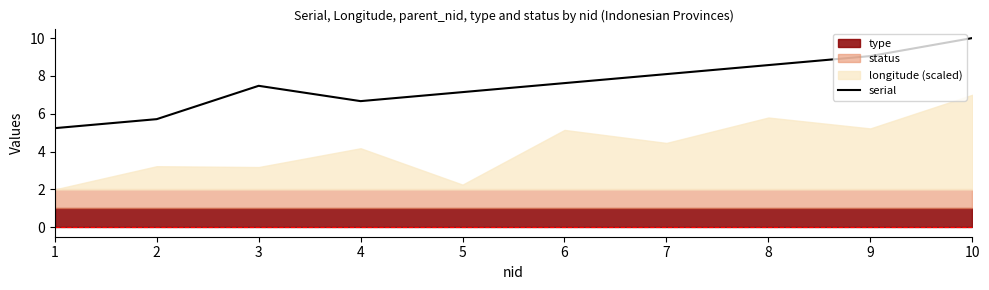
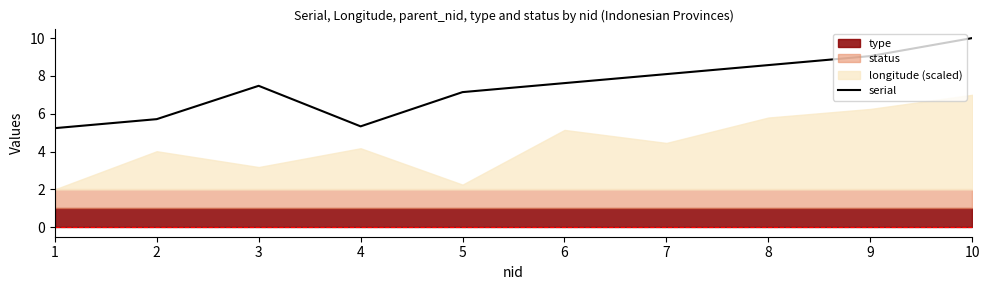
  {
    "serial": {
      "1": 5.2,
      "2": 5.7,
      "3": 7.5,
-     "4": 6.7,
+     "4": 5.3,
      "5": 7.1,
      "6": 7.6,
      "7": 8.1,
      "8": 8.6,
      "10": 10.0
    },
    "type": {
      "1": 1.0,
      "2": 1.0,
      "3": 1.0,
      "4": 1.0,
      "5": 1.0,
      "6": 1.0,
      "7": 1.0,
      "8": 1.0,
      "9": 1.0,
      "10": 1.0
    },
    "longitude (scaled)": {
-     "2": 1.2,
+     "2": 2.0,
      "3": 1.2,
      "4": 2.2,
      "5": 0.3,
      "6": 3.1,
      "7": 2.5,
      "8": 3.8,
-     "9": 3.2,
+     "9": 4.3,
      "10": 5.0
    }
  }
